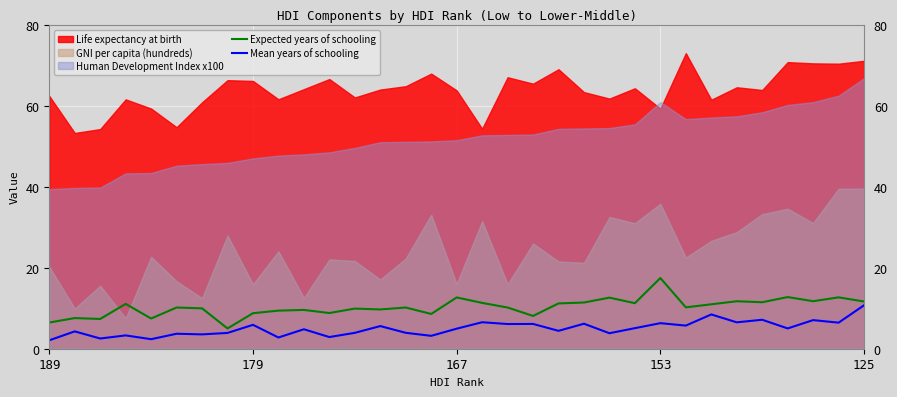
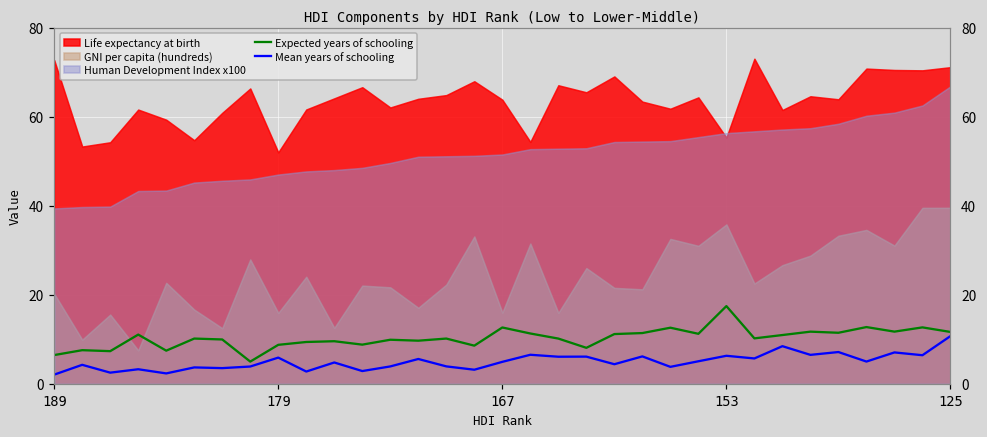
  {
    "Life expectancy at birth": {
-     "189": 62,
-     "179": 66,
+     "189": 73,
+     "179": 52,
      "167": 64,
-     "153": 59,
+     "153": 55,
      "125": 71
    },
    "Expected years of schooling": {
      "189": 6,
      "179": 9,
      "167": 13,
      "153": 17,
      "125": 12
    },
    "Mean years of schooling": {
      "189": 2,
      "179": 6,
      "167": 5,
      "153": 6,
      "125": 11
    },
    "GNI per capita (hundreds)": {
      "189": 20,
      "179": 16,
      "167": 16,
      "153": 36,
      "125": 40
    },
    "Human Development Index x100": {
      "189": 39,
      "179": 47,
      "167": 52,
-     "153": 61,
+     "153": 56,
      "125": 67
    }
  }
